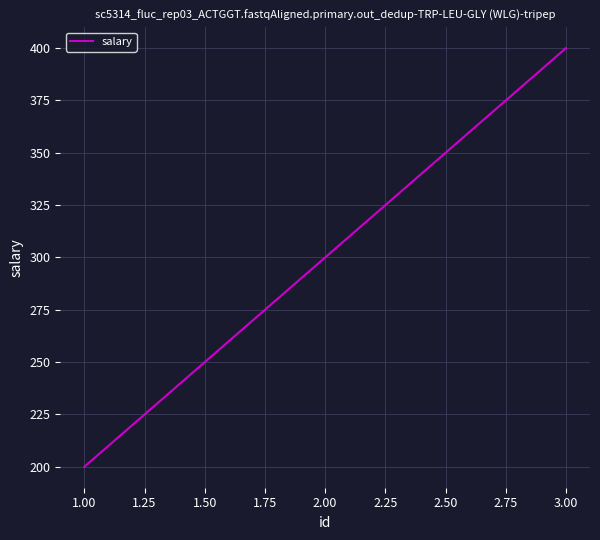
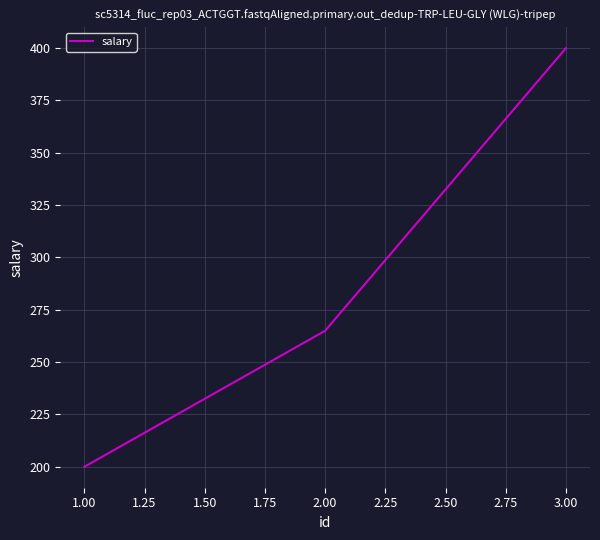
  {
    "1.00": 200,
-   "2.00": 300,
+   "2.00": 265,
    "3.00": 400
  }
